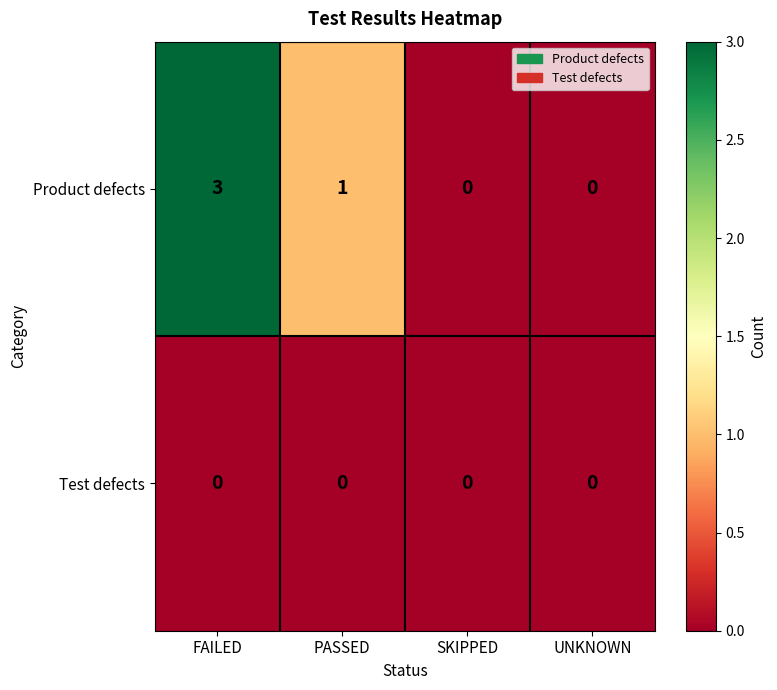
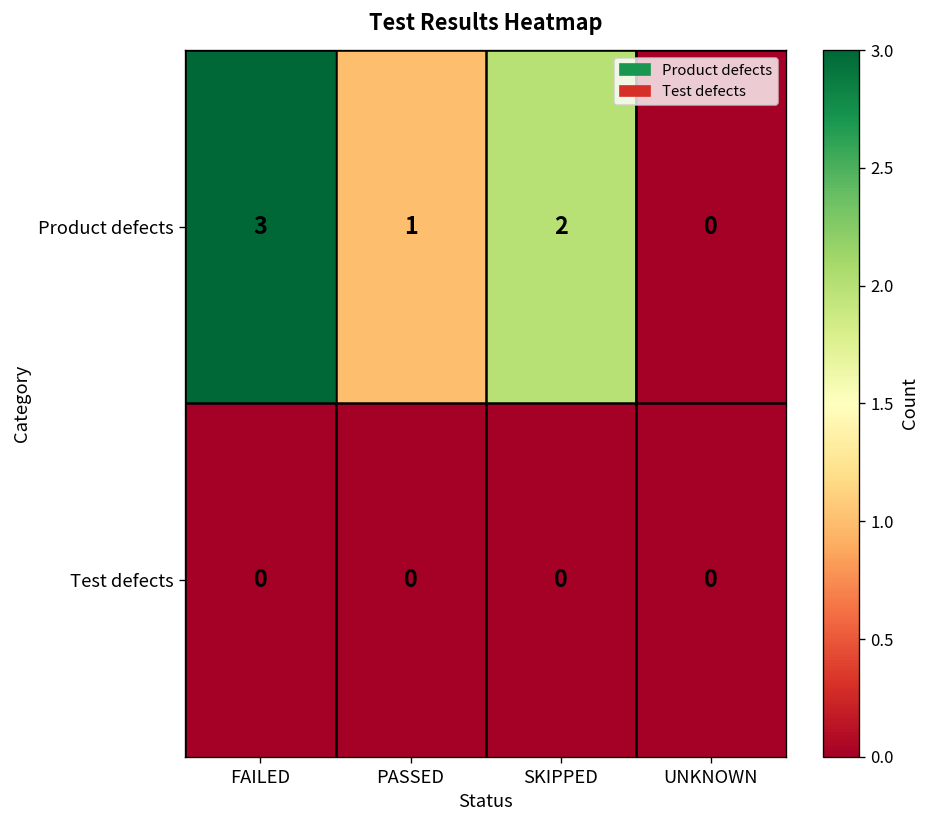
  {
    "Product defects": {
      "FAILED": 3,
      "PASSED": 1,
-     "SKIPPED": 0,
+     "SKIPPED": 2,
      "UNKNOWN": 0
    },
    "Test defects": {
      "FAILED": 0,
      "PASSED": 0,
      "SKIPPED": 0,
      "UNKNOWN": 0
    }
  }
